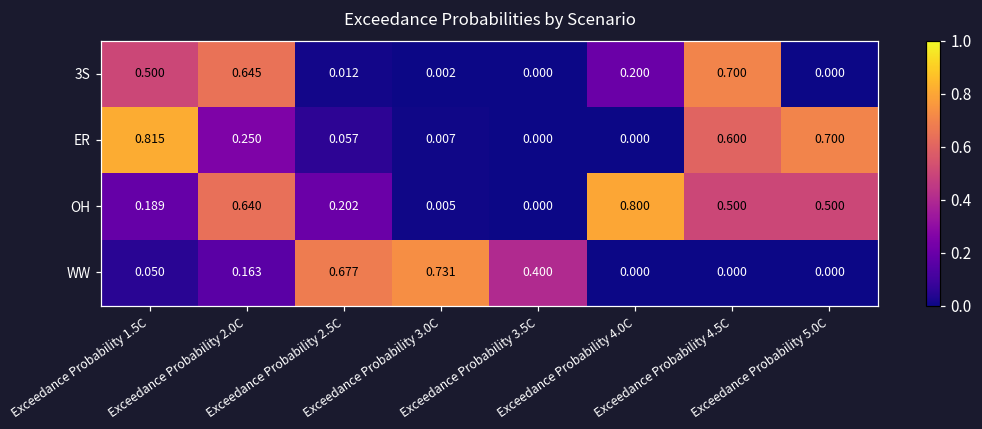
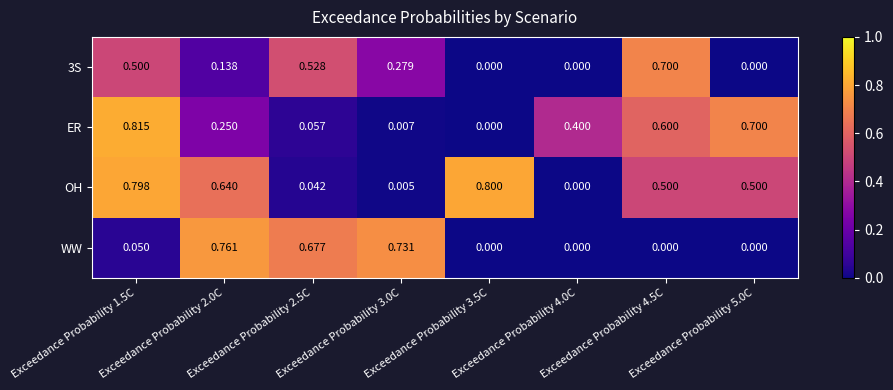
  {
    "3S": {
      "Exceedance Probability 1.5C": 0.500,
-     "Exceedance Probability 2.0C": 0.645,
-     "Exceedance Probability 2.5C": 0.012,
-     "Exceedance Probability 3.0C": 0.002,
+     "Exceedance Probability 2.0C": 0.138,
+     "Exceedance Probability 2.5C": 0.528,
+     "Exceedance Probability 3.0C": 0.279,
      "Exceedance Probability 3.5C": 0.000,
-     "Exceedance Probability 4.0C": 0.200,
+     "Exceedance Probability 4.0C": 0.000,
      "Exceedance Probability 4.5C": 0.700,
      "Exceedance Probability 5.0C": 0.000
    },
    "ER": {
      "Exceedance Probability 1.5C": 0.815,
      "Exceedance Probability 2.0C": 0.250,
      "Exceedance Probability 2.5C": 0.057,
      "Exceedance Probability 3.0C": 0.007,
      "Exceedance Probability 3.5C": 0.000,
-     "Exceedance Probability 4.0C": 0.000,
+     "Exceedance Probability 4.0C": 0.400,
      "Exceedance Probability 4.5C": 0.600,
      "Exceedance Probability 5.0C": 0.700
    },
    "OH": {
-     "Exceedance Probability 1.5C": 0.189,
+     "Exceedance Probability 1.5C": 0.798,
      "Exceedance Probability 2.0C": 0.640,
-     "Exceedance Probability 2.5C": 0.202,
+     "Exceedance Probability 2.5C": 0.042,
      "Exceedance Probability 3.0C": 0.005,
-     "Exceedance Probability 3.5C": 0.000,
-     "Exceedance Probability 4.0C": 0.800,
+     "Exceedance Probability 3.5C": 0.800,
+     "Exceedance Probability 4.0C": 0.000,
      "Exceedance Probability 4.5C": 0.500,
      "Exceedance Probability 5.0C": 0.500
    },
    "WW": {
      "Exceedance Probability 1.5C": 0.050,
-     "Exceedance Probability 2.0C": 0.163,
+     "Exceedance Probability 2.0C": 0.761,
      "Exceedance Probability 2.5C": 0.677,
      "Exceedance Probability 3.0C": 0.731,
-     "Exceedance Probability 3.5C": 0.400,
+     "Exceedance Probability 3.5C": 0.000,
      "Exceedance Probability 4.0C": 0.000,
      "Exceedance Probability 4.5C": 0.000,
      "Exceedance Probability 5.0C": 0.000
    }
  }
